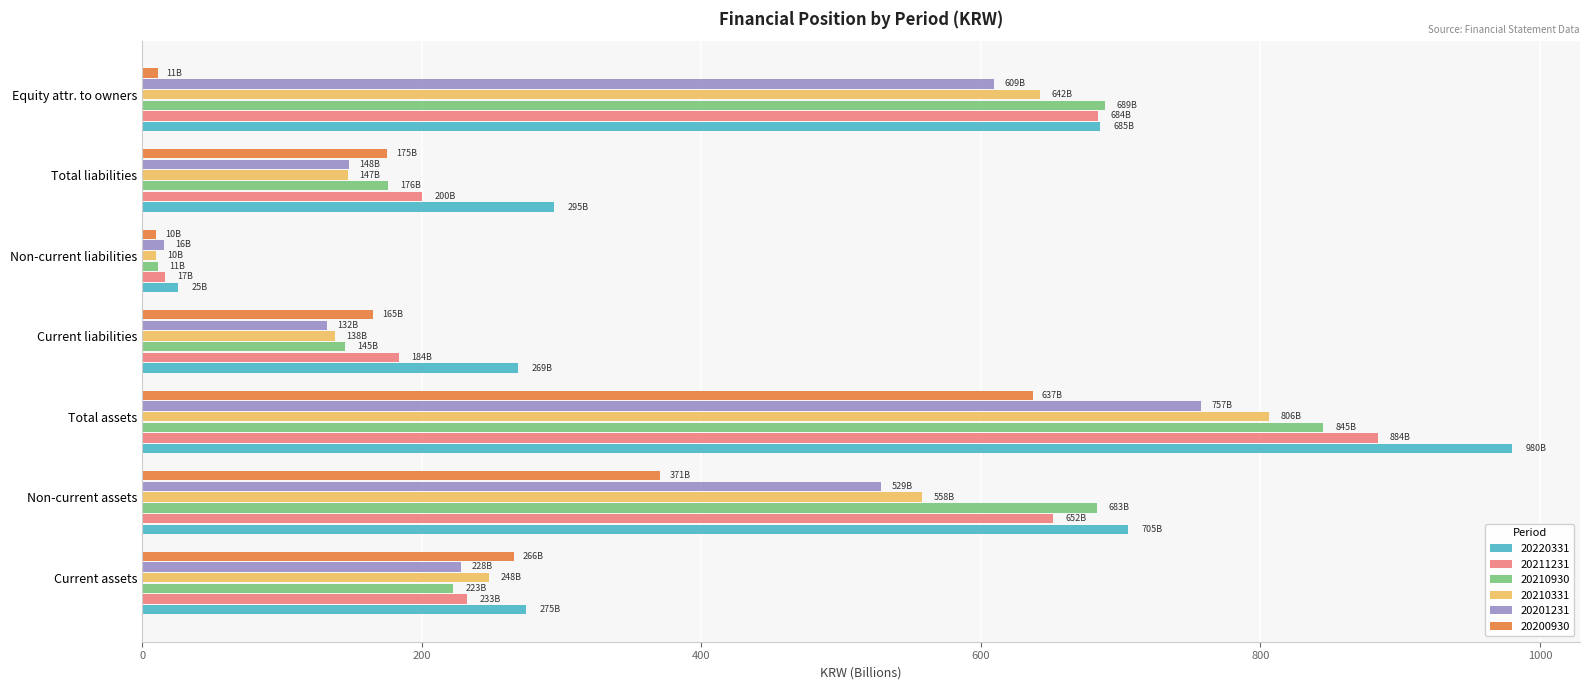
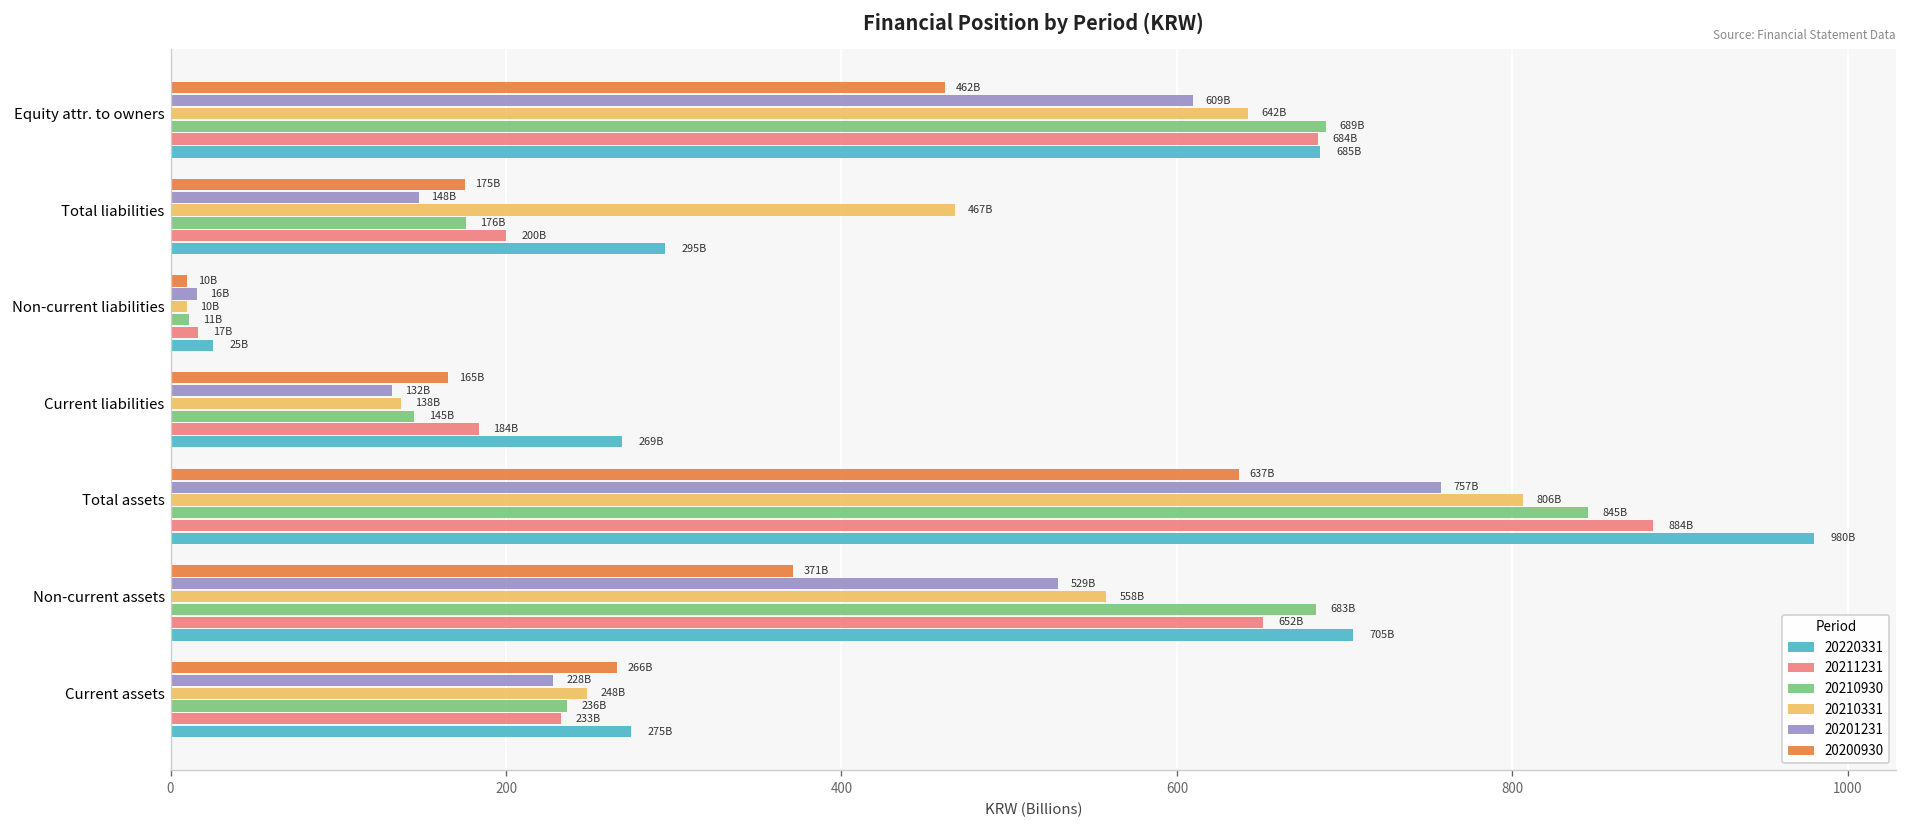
  {
    "20220331": {
      "Equity attr. to owners": "685B",
      "Total liabilities": "295B",
      "Non-current liabilities": "25B",
      "Current liabilities": "269B",
      "Total assets": "980B",
      "Non-current assets": "705B",
      "Current assets": "275B"
    },
    "20211231": {
      "Equity attr. to owners": "684B",
      "Total liabilities": "200B",
      "Non-current liabilities": "17B",
      "Current liabilities": "184B",
      "Total assets": "884B",
      "Non-current assets": "652B",
      "Current assets": "233B"
    },
    "20210930": {
      "Equity attr. to owners": "689B",
      "Total liabilities": "176B",
      "Non-current liabilities": "11B",
      "Current liabilities": "145B",
      "Total assets": "845B",
      "Non-current assets": "683B",
-     "Current assets": "223B"
+     "Current assets": "236B"
    },
    "20210331": {
      "Equity attr. to owners": "642B",
-     "Total liabilities": "147B",
+     "Total liabilities": "467B",
      "Non-current liabilities": "10B",
      "Current liabilities": "138B",
      "Total assets": "806B",
      "Non-current assets": "558B",
      "Current assets": "248B"
    },
    "20201231": {
      "Equity attr. to owners": "609B",
      "Total liabilities": "148B",
      "Non-current liabilities": "16B",
      "Current liabilities": "132B",
      "Total assets": "757B",
      "Non-current assets": "529B",
      "Current assets": "228B"
    },
    "20200930": {
-     "Equity attr. to owners": "11B",
+     "Equity attr. to owners": "462B",
      "Total liabilities": "175B",
      "Non-current liabilities": "10B",
      "Current liabilities": "165B",
      "Total assets": "637B",
      "Non-current assets": "371B",
      "Current assets": "266B"
    }
  }
